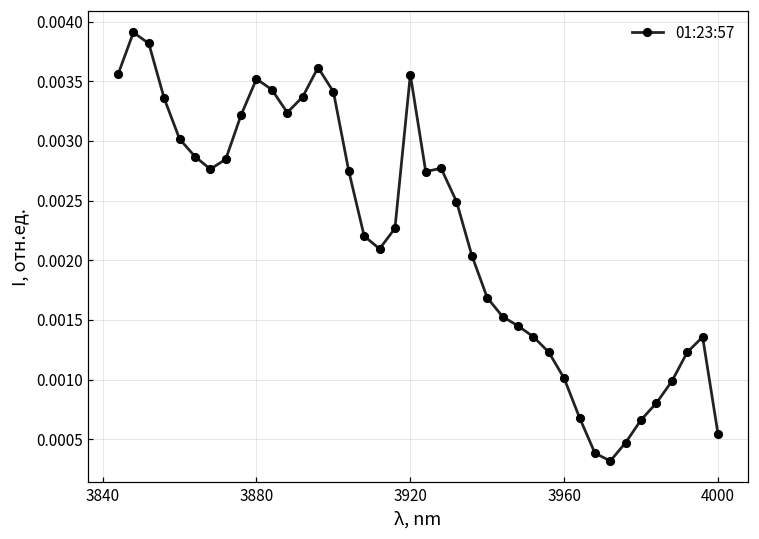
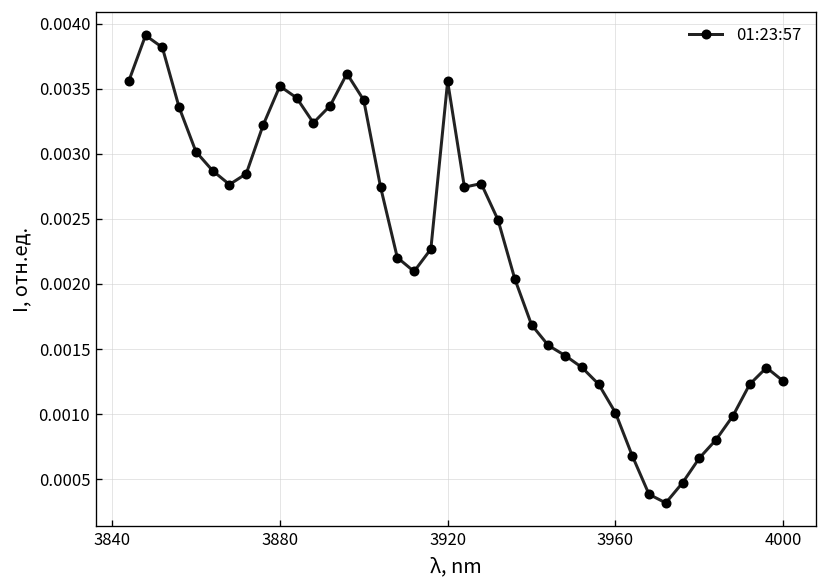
  {
    "3880": 0.00352,
    "3920": 0.00356,
    "3960": 0.00101,
-   "4000": 0.00055
+   "4000": 0.00125
  }
